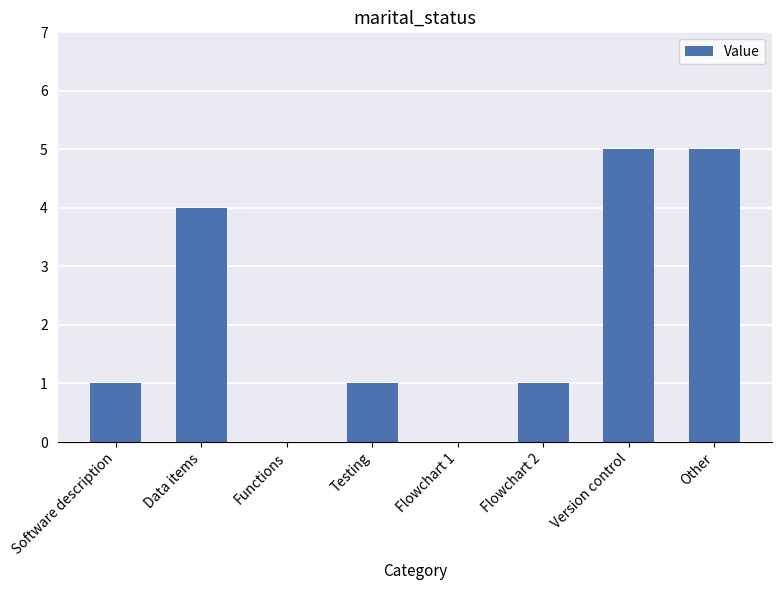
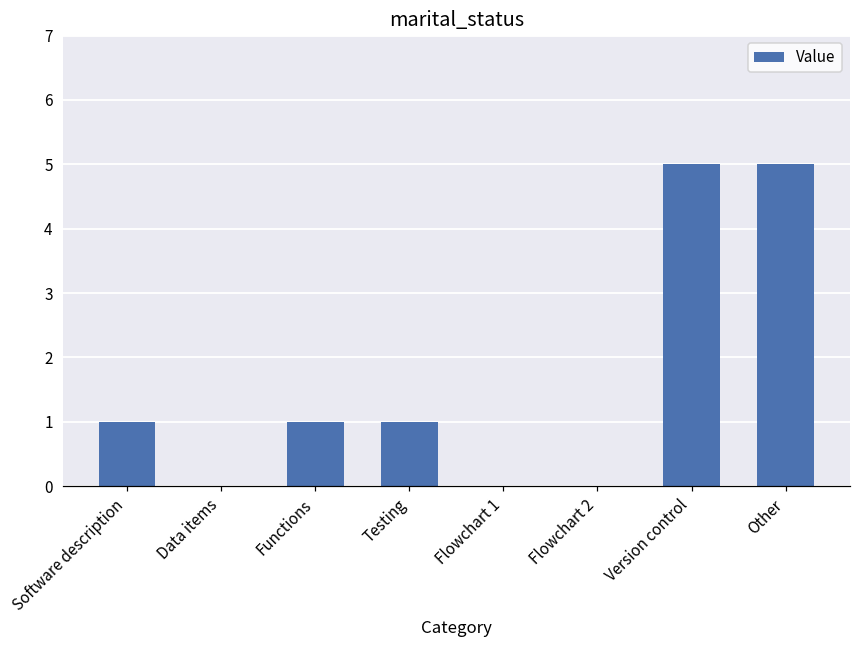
  {
    "Software description": 1,
-   "Data items": 4,
-   "Functions": 0,
+   "Data items": 0,
+   "Functions": 1,
    "Testing": 1,
    "Flowchart 1": 0,
-   "Flowchart 2": 1,
+   "Flowchart 2": 0,
    "Version control": 5,
    "Other": 5
  }
